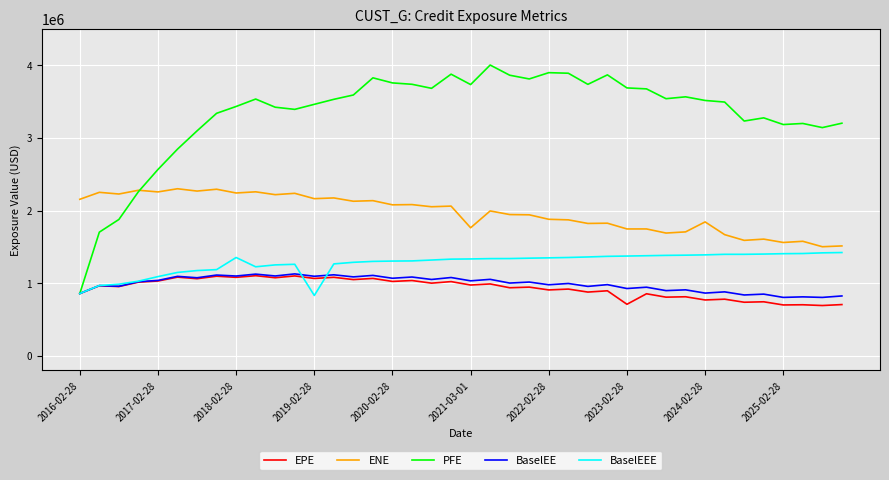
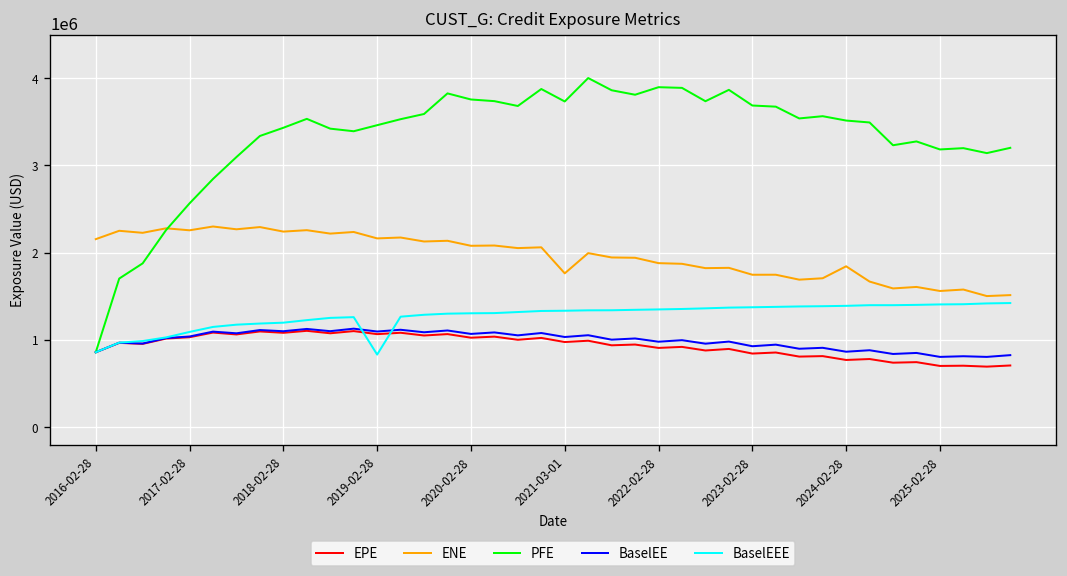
  {
    "EPE": {
      "2020-02-28": 1000000,
      "2021-03-01": 1000000,
      "2022-02-28": 900000,
-     "2023-02-28": 700000,
+     "2023-02-28": 800000,
      "2024-02-28": 800000,
      "2025-02-28": 700000
    },
    "ENE": {
      "2016-02-28": 2200000,
      "2017-02-28": 2300000,
      "2018-02-28": 2200000,
      "2019-02-28": 2200000,
      "2020-02-28": 2100000,
      "2021-03-01": 1800000,
      "2022-02-28": 1900000,
      "2023-02-28": 1700000,
      "2024-02-28": 1800000,
      "2025-02-28": 1600000
    },
    "PFE": {
      "2017-02-28": 2600000,
      "2018-02-28": 3400000,
      "2019-02-28": 3500000,
      "2020-02-28": 3800000,
      "2021-03-01": 3700000,
      "2022-02-28": 3900000,
      "2023-02-28": 3700000,
      "2024-02-28": 3500000,
      "2025-02-28": 3200000
    },
    "BaselEE": {
      "2020-02-28": 1100000,
      "2021-03-01": 1000000,
      "2022-02-28": 1000000,
      "2023-02-28": 900000,
      "2024-02-28": 900000,
      "2025-02-28": 800000
    },
    "BaselEEE": {
      "2017-02-28": 1100000,
-     "2018-02-28": 1400000,
+     "2018-02-28": 1200000,
      "2019-02-28": 800000,
      "2020-02-28": 1300000,
      "2021-03-01": 1300000,
      "2022-02-28": 1300000,
      "2023-02-28": 1400000,
      "2024-02-28": 1400000,
      "2025-02-28": 1400000
    }
  }
